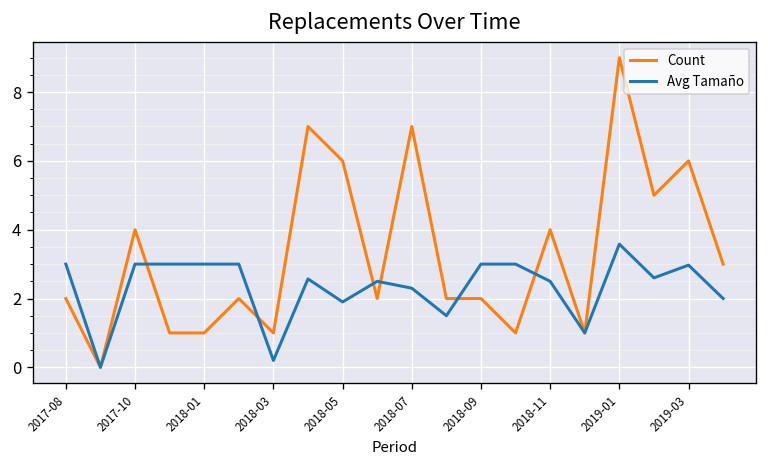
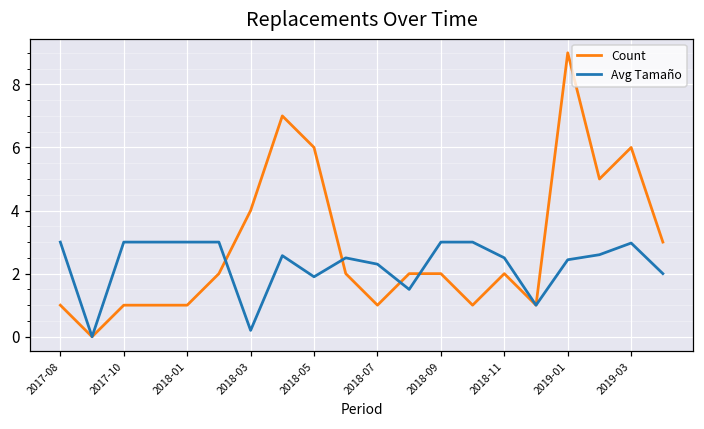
  {
    "Count": {
-     "2017-08": 2,
-     "2017-10": 4,
+     "2017-08": 1,
+     "2017-10": 1,
      "2018-01": 1,
-     "2018-03": 1,
+     "2018-03": 4,
      "2018-05": 6,
-     "2018-07": 7,
+     "2018-07": 1,
      "2018-09": 2,
-     "2018-11": 4,
+     "2018-11": 2,
      "2019-01": 9,
      "2019-03": 6
    },
    "Avg Tamaño": {
      "2017-08": 3.0,
      "2017-10": 3.0,
      "2018-01": 3.0,
      "2018-03": 0.2,
      "2018-05": 1.9,
      "2018-07": 2.3,
      "2018-09": 3.0,
      "2018-11": 2.5,
-     "2019-01": 3.6,
+     "2019-01": 2.4,
      "2019-03": 3.0
    }
  }
